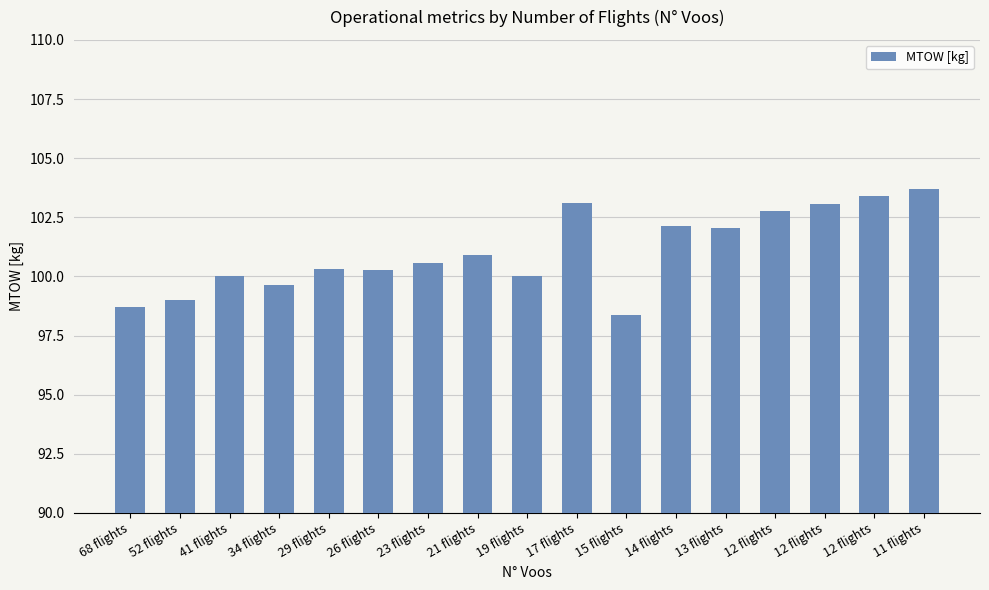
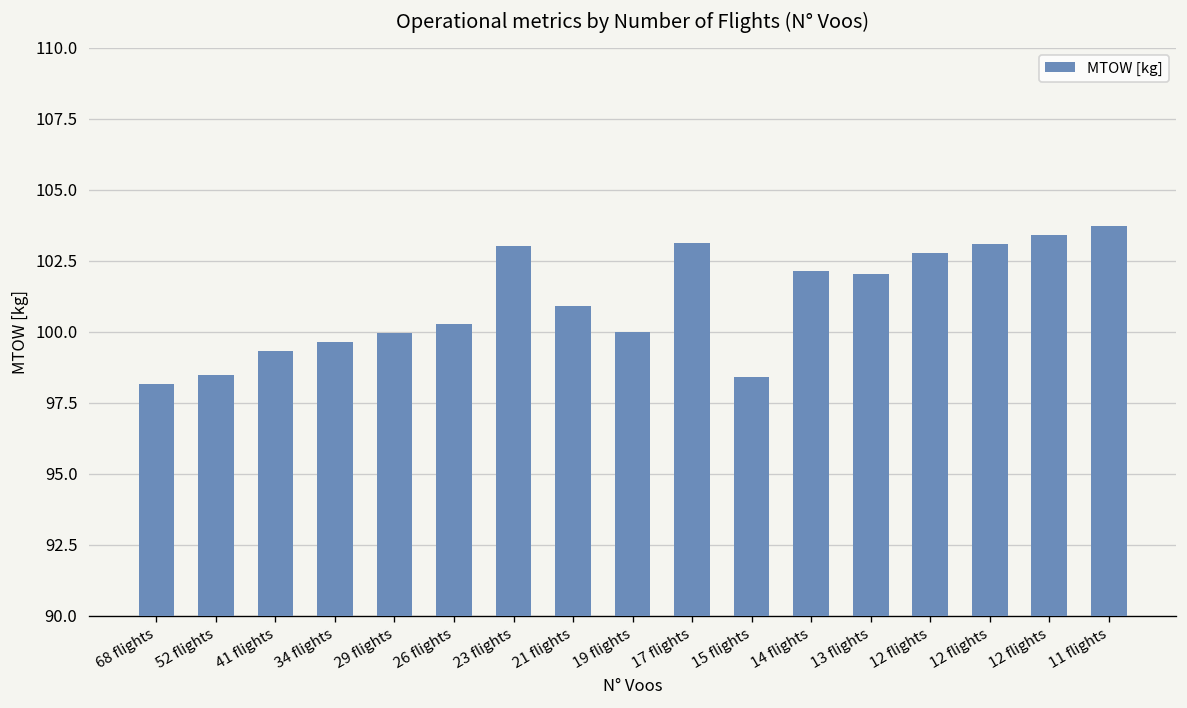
  {
-   "68 flights": 98.7,
-   "52 flights": 99.0,
-   "41 flights": 100.0,
+   "68 flights": 98.2,
+   "52 flights": 98.5,
+   "41 flights": 99.3,
    "34 flights": 99.6,
-   "29 flights": 100.3,
+   "29 flights": 100.0,
    "26 flights": 100.3,
-   "23 flights": 100.6,
+   "23 flights": 103.0,
    "21 flights": 100.9,
    "19 flights": 100.0,
    "17 flights": 103.1,
    "15 flights": 98.4,
    "14 flights": 102.1,
    "13 flights": 102.0,
    "11 flights": 103.7
  }
